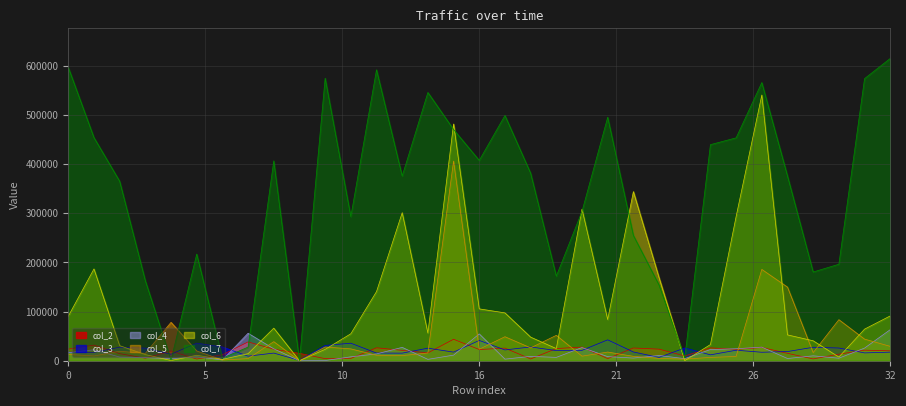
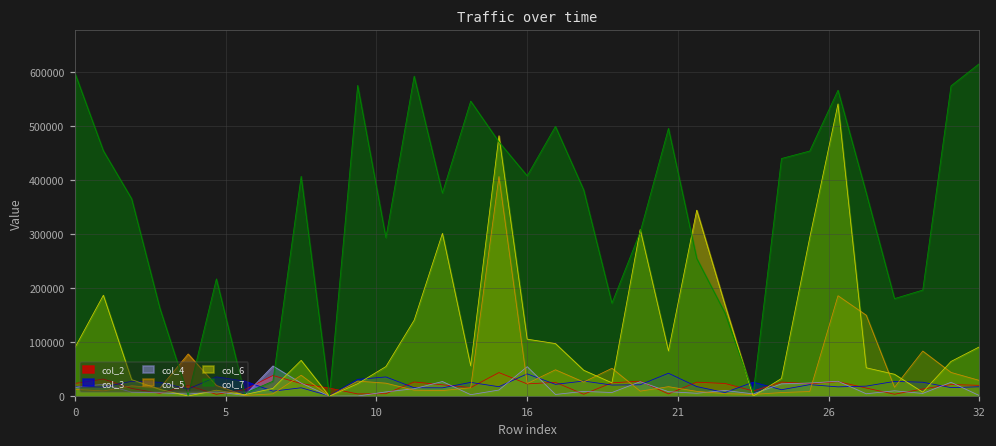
  {
    "col_2": {
      "0": 20000
    },
    "col_3": {
      "16": 40000
    },
    "col_4": {
      "16": 50000,
-     "32": 60000
+     "32": 0
    },
    "col_7": {
      "0": 600000,
      "16": 410000,
      "32": 620000
    }
  }
